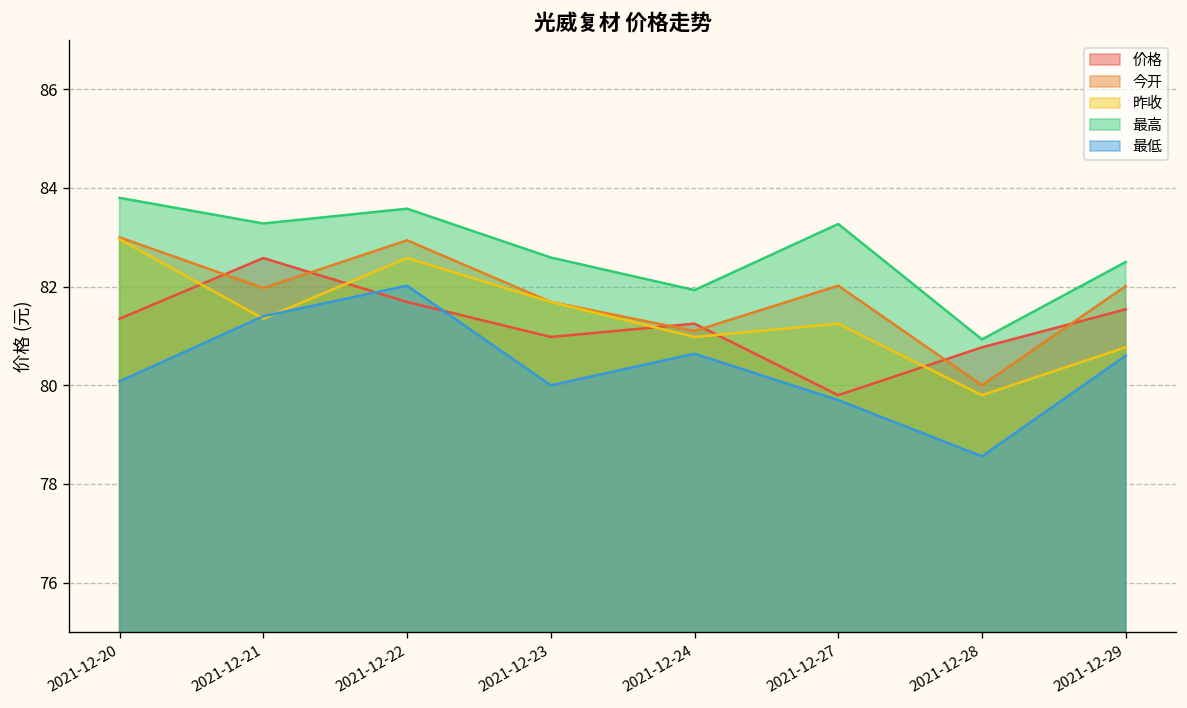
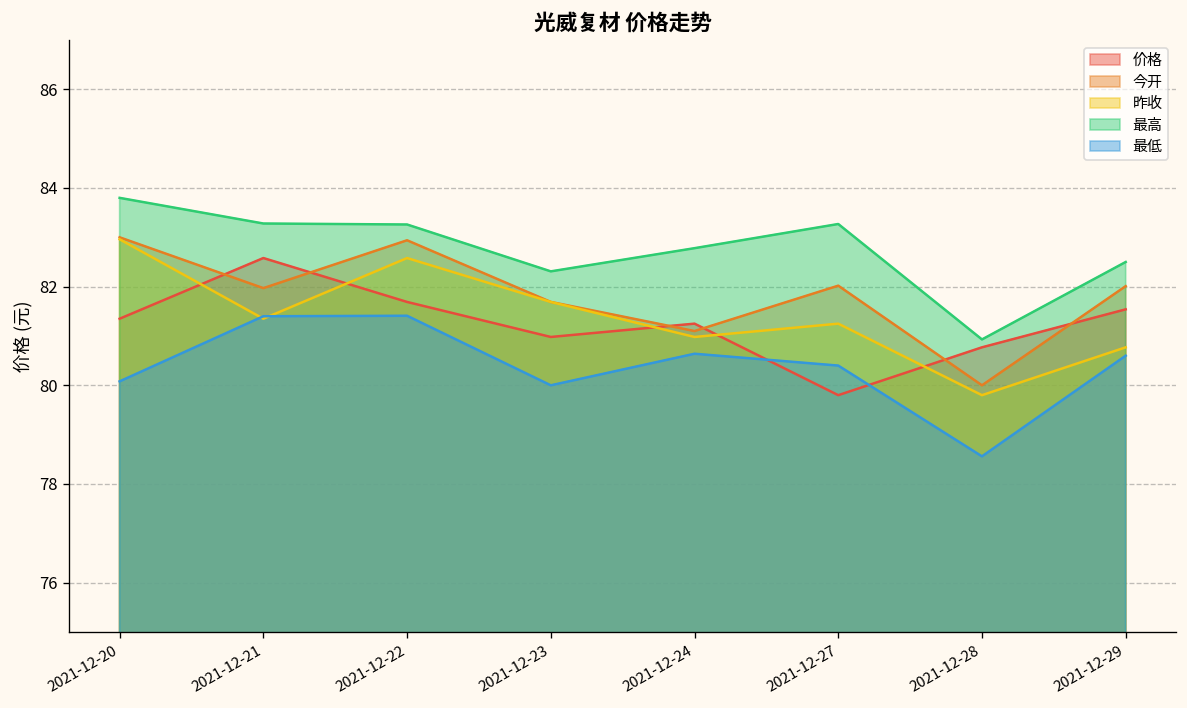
  {
    "最高": {
      "2021-12-20": 83.8,
      "2021-12-21": 83.3,
-     "2021-12-22": 83.6,
-     "2021-12-23": 82.6,
-     "2021-12-24": 81.9,
+     "2021-12-22": 83.3,
+     "2021-12-23": 82.3,
+     "2021-12-24": 82.8,
      "2021-12-27": 83.3,
      "2021-12-28": 80.9,
      "2021-12-29": 82.5
    },
    "最低": {
      "2021-12-20": 80.1,
-     "2021-12-22": 82.0,
+     "2021-12-22": 81.4,
      "2021-12-23": 80.0,
      "2021-12-24": 80.6,
-     "2021-12-27": 79.7,
+     "2021-12-27": 80.4,
      "2021-12-28": 78.6,
      "2021-12-29": 80.6
    }
  }
